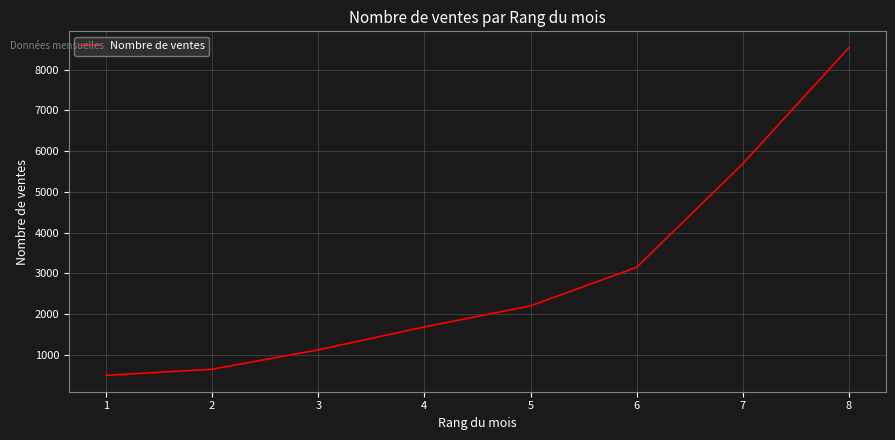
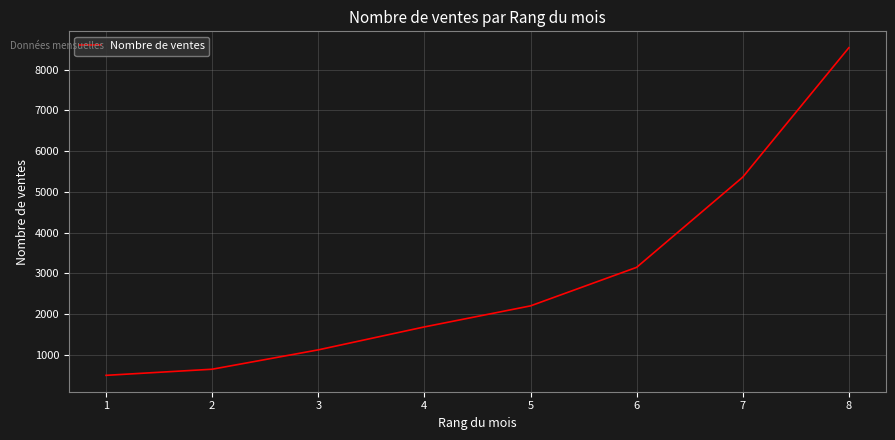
  {
    "1": 500,
    "2": 700,
    "3": 1100,
    "4": 1700,
    "5": 2200,
    "6": 3100,
-   "7": 5700,
+   "7": 5400,
    "8": 8500
  }
